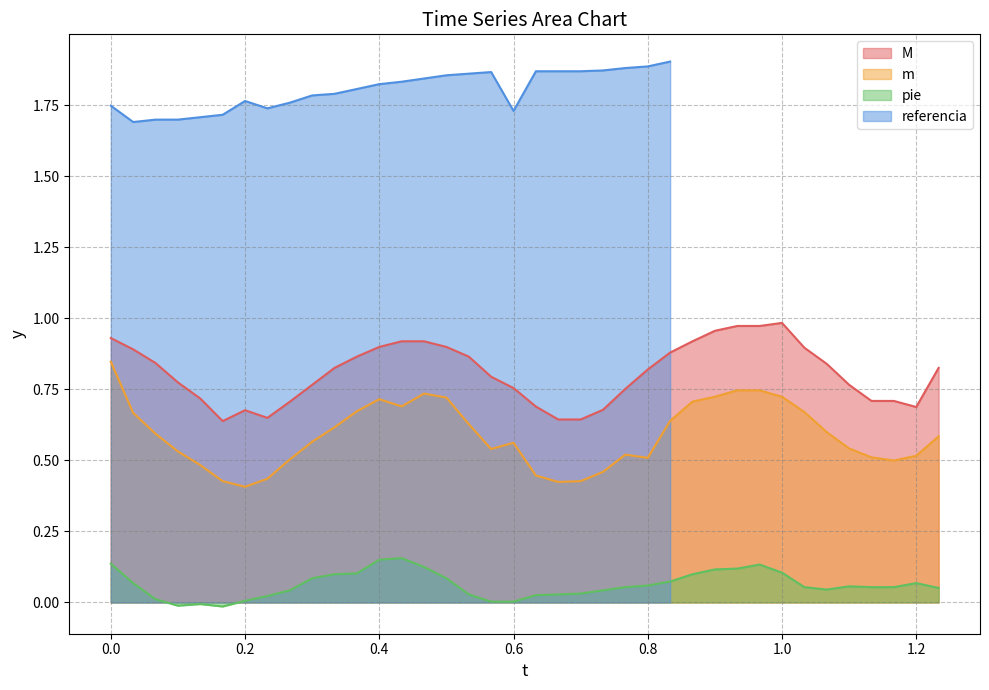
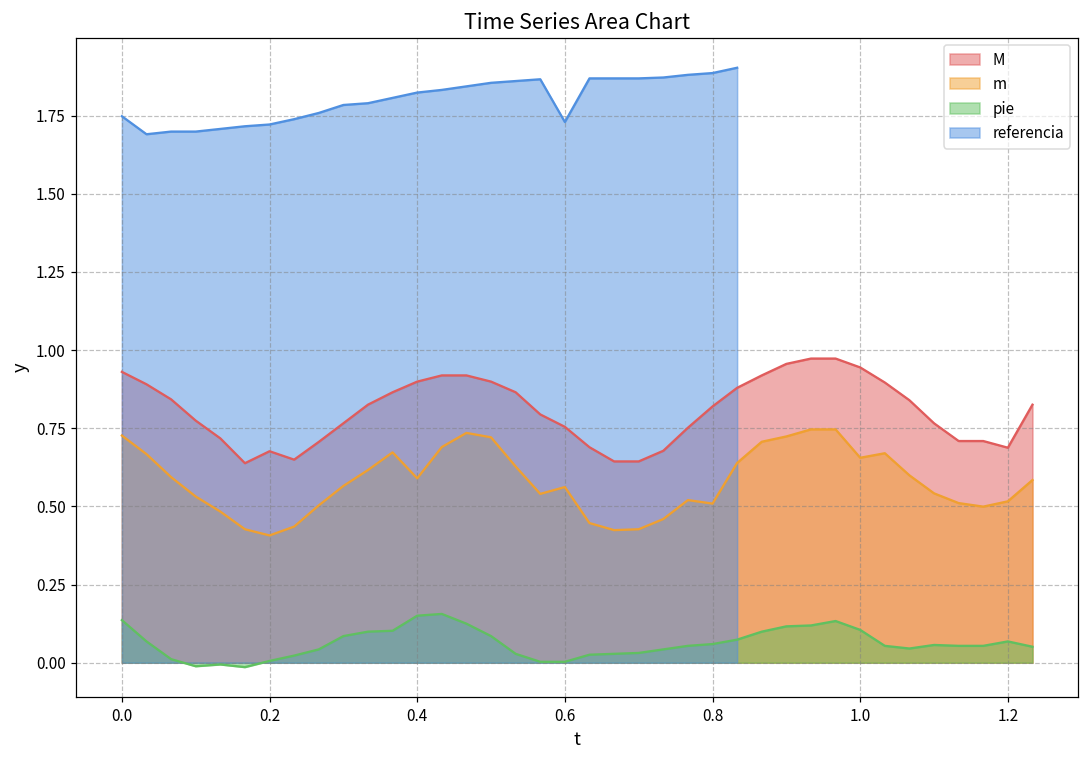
  {
    "M": {
      "0.0": 0.93,
      "0.2": 0.68,
      "0.4": 0.90,
      "0.6": 0.75,
      "0.8": 0.82,
-     "1.0": 0.98,
+     "1.0": 0.94,
      "1.2": 0.69
    },
    "m": {
-     "0.0": 0.85,
+     "0.0": 0.73,
      "0.2": 0.41,
-     "0.4": 0.72,
+     "0.4": 0.59,
      "0.6": 0.56,
      "0.8": 0.51,
-     "1.0": 0.72,
+     "1.0": 0.66,
      "1.2": 0.52
    },
    "referencia": {
      "0.0": 1.75,
-     "0.2": 1.76,
+     "0.2": 1.72,
      "0.4": 1.82,
      "0.6": 1.73,
      "0.8": 1.89
    }
  }
